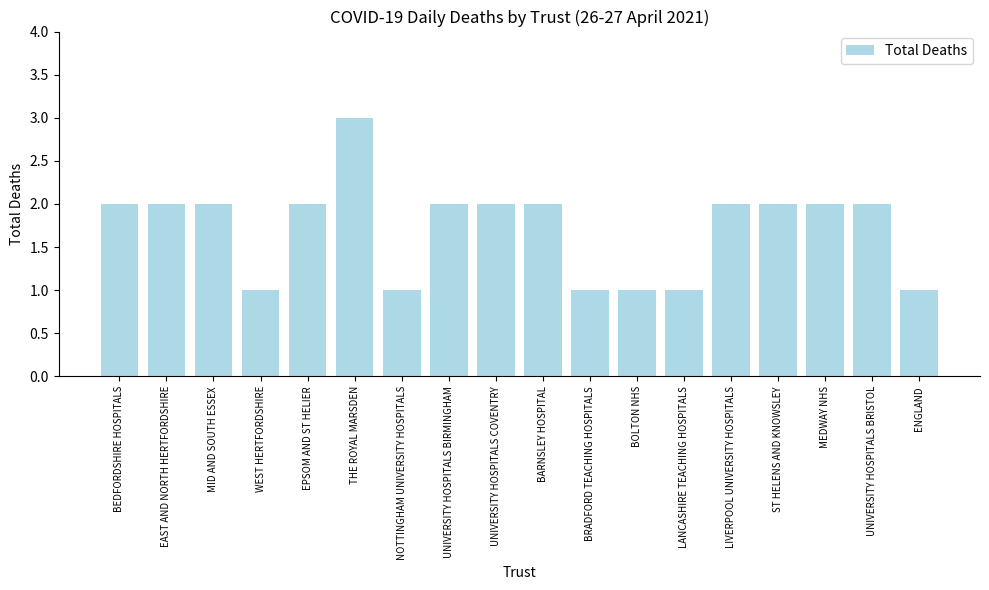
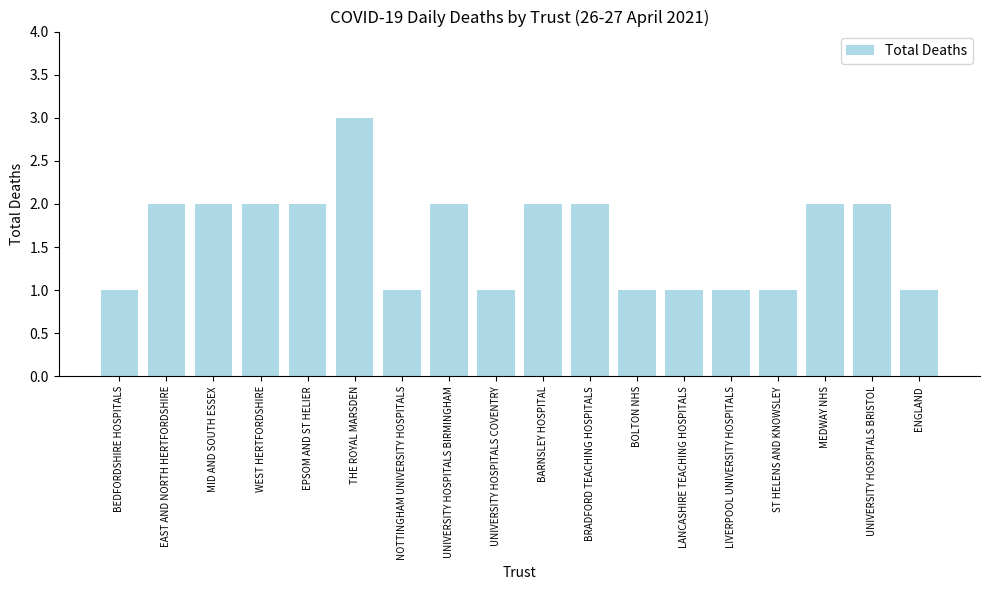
  {
-   "BEDFORDSHIRE HOSPITALS": 2,
+   "BEDFORDSHIRE HOSPITALS": 1,
    "EAST AND NORTH HERTFORDSHIRE": 2,
    "MID AND SOUTH ESSEX": 2,
-   "WEST HERTFORDSHIRE": 1,
+   "WEST HERTFORDSHIRE": 2,
    "EPSOM AND ST HELIER": 2,
    "THE ROYAL MARSDEN": 3,
    "NOTTINGHAM UNIVERSITY HOSPITALS": 1,
    "UNIVERSITY HOSPITALS BIRMINGHAM": 2,
-   "UNIVERSITY HOSPITALS COVENTRY": 2,
+   "UNIVERSITY HOSPITALS COVENTRY": 1,
    "BARNSLEY HOSPITAL": 2,
-   "BRADFORD TEACHING HOSPITALS": 1,
+   "BRADFORD TEACHING HOSPITALS": 2,
    "BOLTON NHS": 1,
    "LANCASHIRE TEACHING HOSPITALS": 1,
-   "LIVERPOOL UNIVERSITY HOSPITALS": 2,
-   "ST HELENS AND KNOWSLEY": 2,
+   "LIVERPOOL UNIVERSITY HOSPITALS": 1,
+   "ST HELENS AND KNOWSLEY": 1,
    "MEDWAY NHS": 2,
    "UNIVERSITY HOSPITALS BRISTOL": 2,
    "ENGLAND": 1
  }
